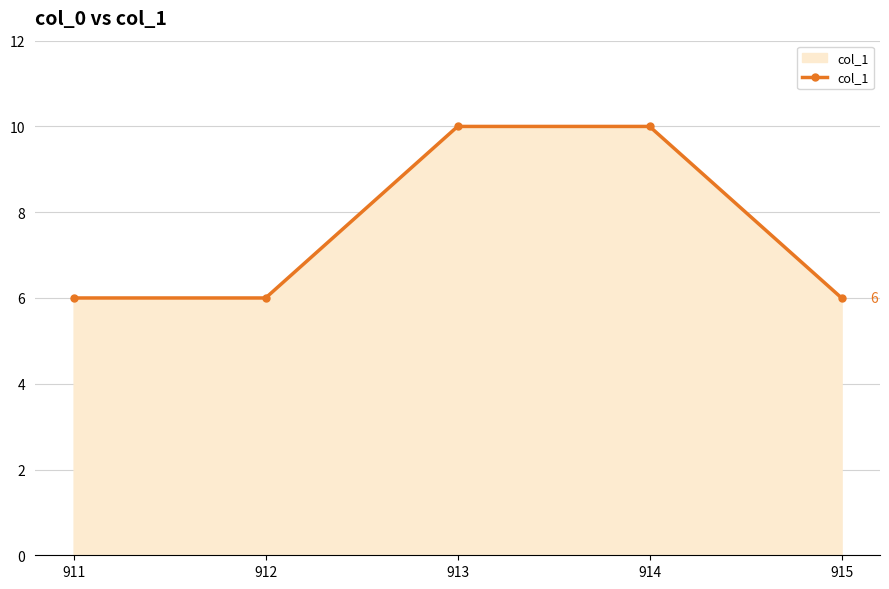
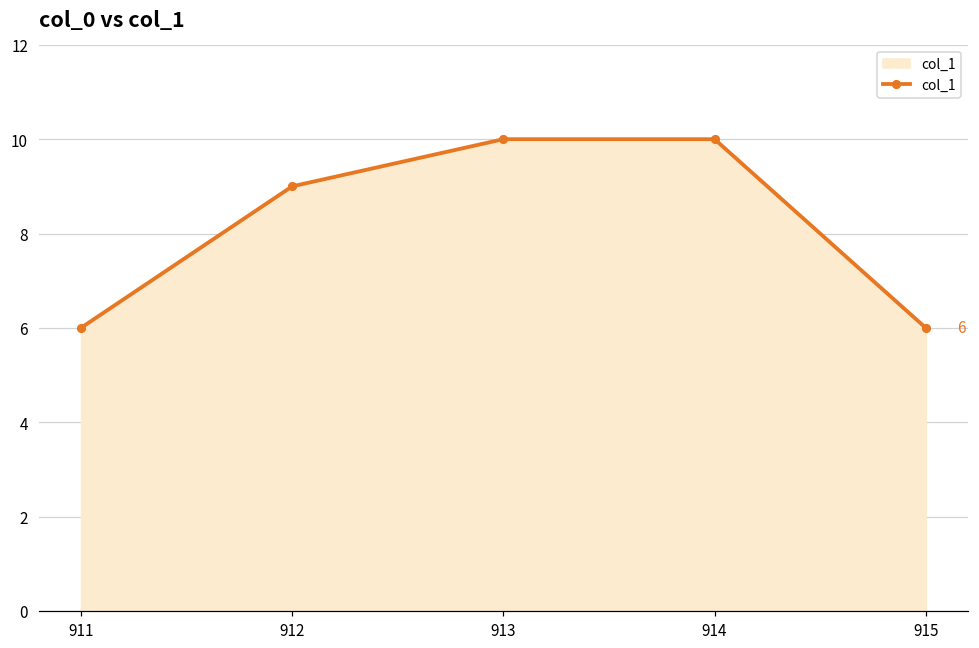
  {
    "911": 6,
-   "912": 6,
+   "912": 9,
    "913": 10,
    "914": 10
  }
